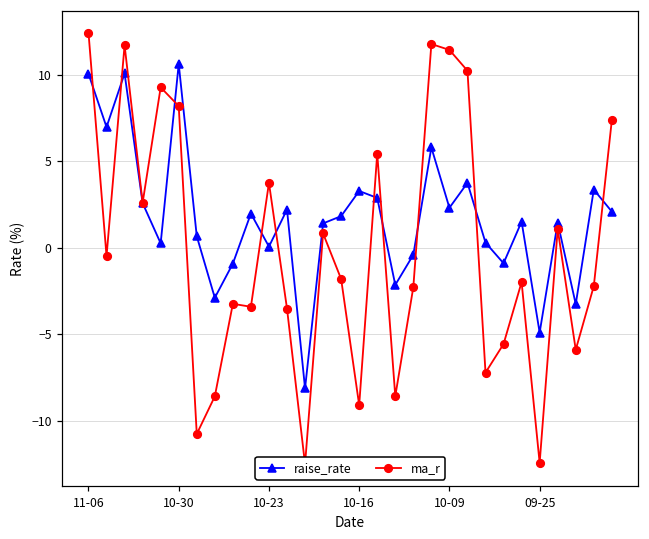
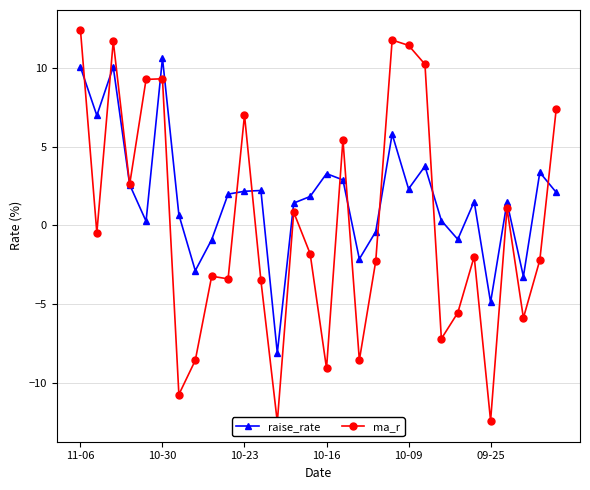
  {
    "raise_rate": {
      "11-06": 10.0,
      "10-30": 10.6,
-     "10-23": 0.1,
+     "10-23": 2.2,
      "10-16": 3.3,
      "10-09": 2.3,
      "09-25": -4.9
    },
    "ma_r": {
      "11-06": 12.4,
-     "10-30": 8.2,
-     "10-23": 3.8,
+     "10-30": 9.3,
+     "10-23": 7.0,
      "10-16": -9.1,
      "10-09": 11.4,
      "09-25": -12.4
    }
  }
